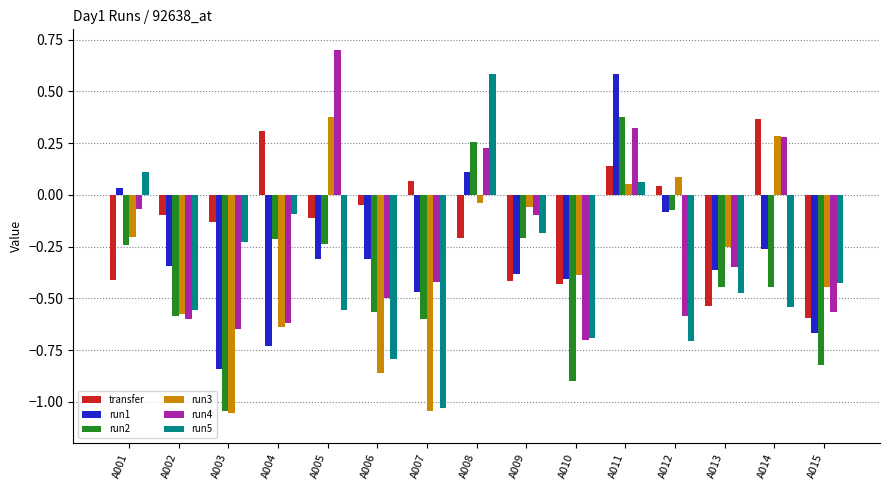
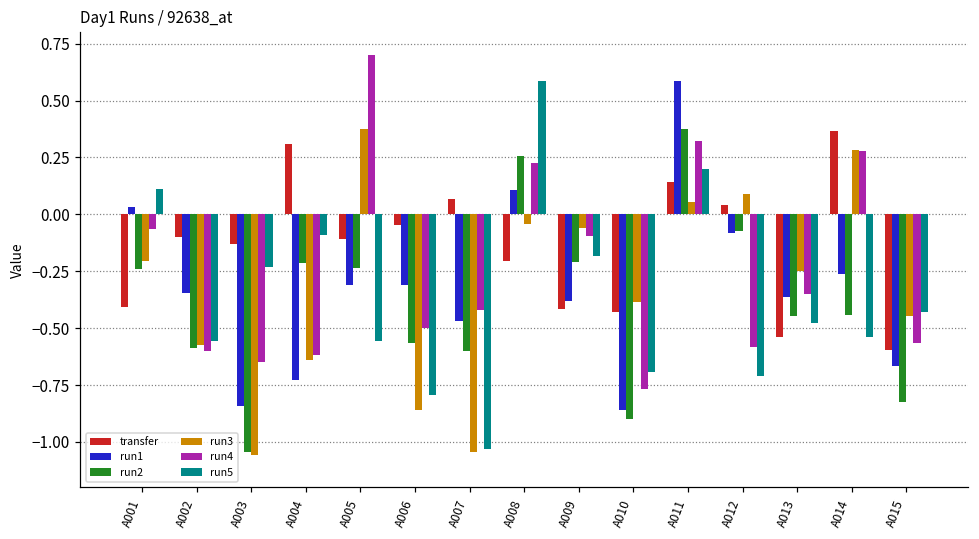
  {
    "transfer": {
      "A001": -0.41,
      "A002": -0.10,
      "A003": -0.13,
      "A004": 0.31,
      "A005": -0.11,
      "A006": -0.05,
      "A007": 0.07,
      "A008": -0.21,
      "A009": -0.42,
      "A010": -0.43,
      "A011": 0.14,
      "A012": 0.04,
      "A013": -0.54,
      "A014": 0.37,
      "A015": -0.59
    },
    "run1": {
      "A001": 0.03,
      "A002": -0.35,
      "A003": -0.84,
      "A004": -0.73,
      "A005": -0.31,
      "A006": -0.31,
      "A007": -0.47,
      "A008": 0.11,
      "A009": -0.38,
-     "A010": -0.41,
+     "A010": -0.86,
      "A011": 0.59,
      "A012": -0.08,
      "A013": -0.36,
      "A014": -0.26,
      "A015": -0.67
    },
    "run2": {
      "A001": -0.24,
      "A002": -0.59,
      "A003": -1.05,
      "A004": -0.21,
      "A005": -0.24,
      "A006": -0.57,
      "A007": -0.60,
      "A008": 0.26,
      "A009": -0.21,
      "A010": -0.90,
      "A011": 0.38,
      "A012": -0.07,
      "A013": -0.45,
      "A014": -0.44,
      "A015": -0.82
    },
    "run3": {
      "A001": -0.20,
      "A002": -0.57,
      "A003": -1.06,
      "A004": -0.64,
      "A005": 0.37,
      "A006": -0.86,
      "A007": -1.04,
      "A008": -0.04,
      "A009": -0.06,
      "A010": -0.39,
      "A011": 0.05,
      "A012": 0.09,
      "A013": -0.25,
      "A014": 0.28,
      "A015": -0.45
    },
    "run4": {
      "A001": -0.07,
      "A002": -0.60,
      "A003": -0.65,
      "A004": -0.62,
      "A005": 0.70,
      "A006": -0.50,
      "A007": -0.42,
      "A008": 0.23,
      "A009": -0.10,
-     "A010": -0.70,
+     "A010": -0.77,
      "A011": 0.32,
      "A012": -0.59,
      "A013": -0.35,
      "A014": 0.28,
      "A015": -0.56
    },
    "run5": {
      "A001": 0.11,
      "A002": -0.56,
      "A003": -0.23,
      "A004": -0.09,
      "A005": -0.56,
      "A006": -0.80,
      "A007": -1.03,
      "A008": 0.59,
      "A009": -0.18,
      "A010": -0.69,
-     "A011": 0.06,
+     "A011": 0.20,
      "A012": -0.71,
      "A013": -0.48,
      "A014": -0.54,
      "A015": -0.43
    }
  }
